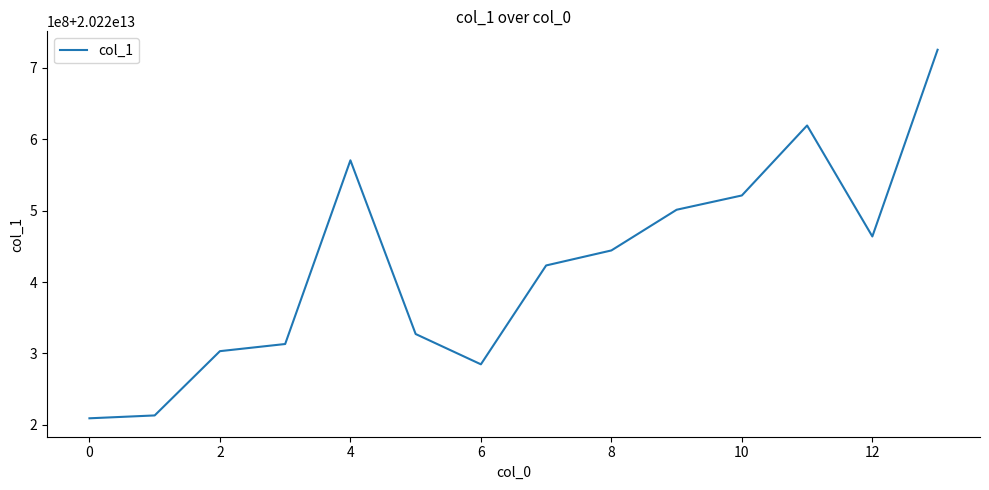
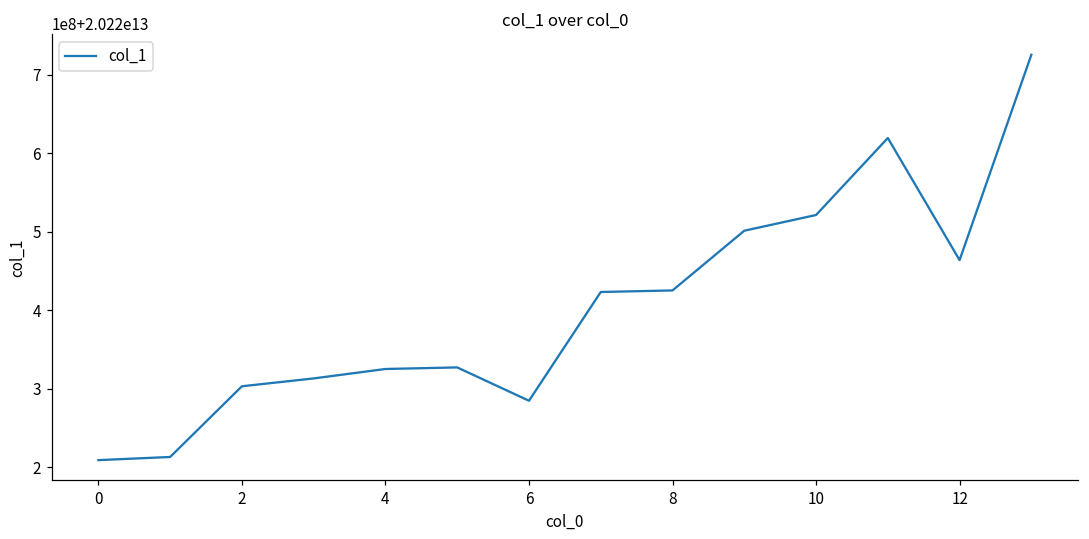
  {
    "0": 20220210000000,
    "2": 20220300000000,
-   "4": 20220570000000,
+   "4": 20220330000000,
    "6": 20220280000000,
-   "8": 20220440000000,
+   "8": 20220430000000,
    "10": 20220520000000,
    "12": 20220460000000
  }
